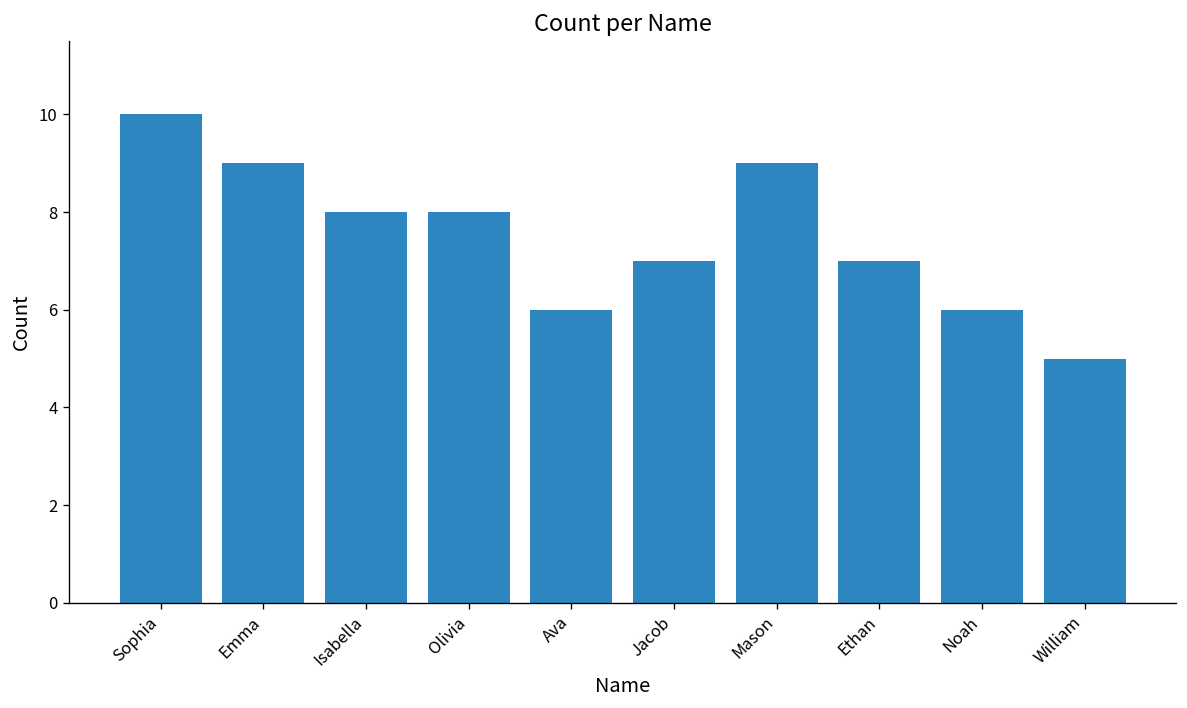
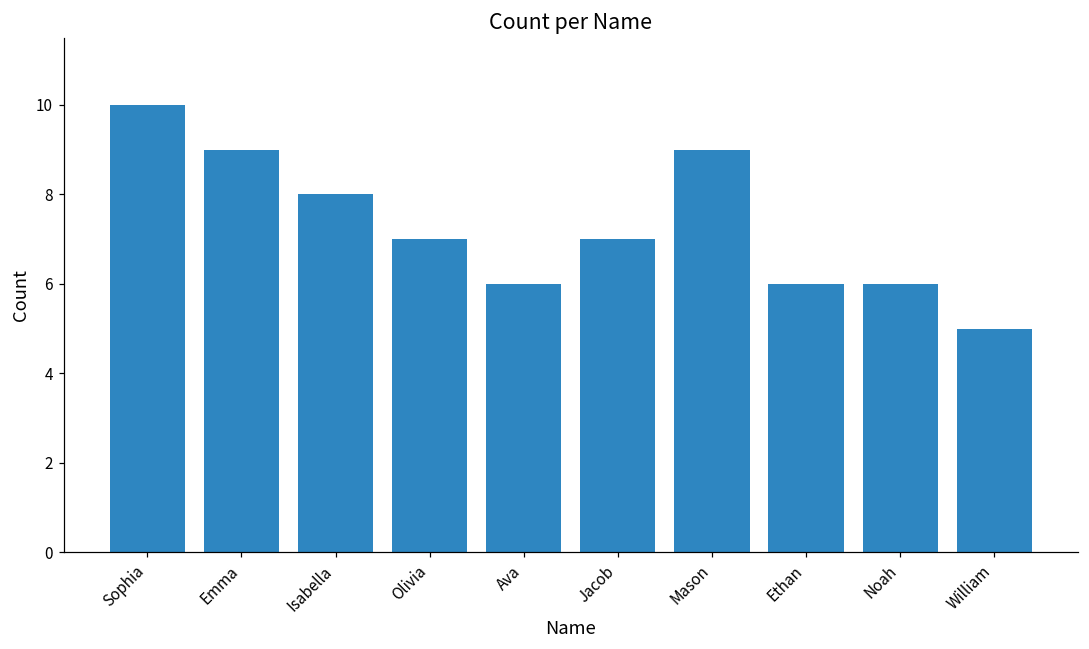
  {
    "Sophia": 10,
    "Emma": 9,
    "Isabella": 8,
-   "Olivia": 8,
+   "Olivia": 7,
    "Ava": 6,
    "Jacob": 7,
    "Mason": 9,
-   "Ethan": 7,
+   "Ethan": 6,
    "Noah": 6,
    "William": 5
  }
